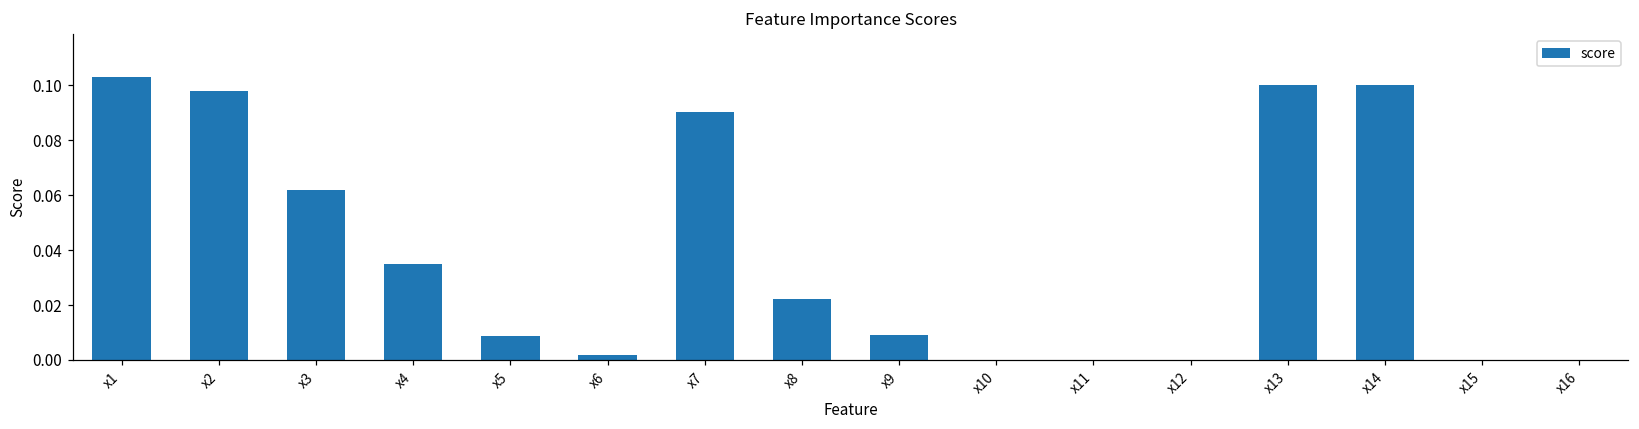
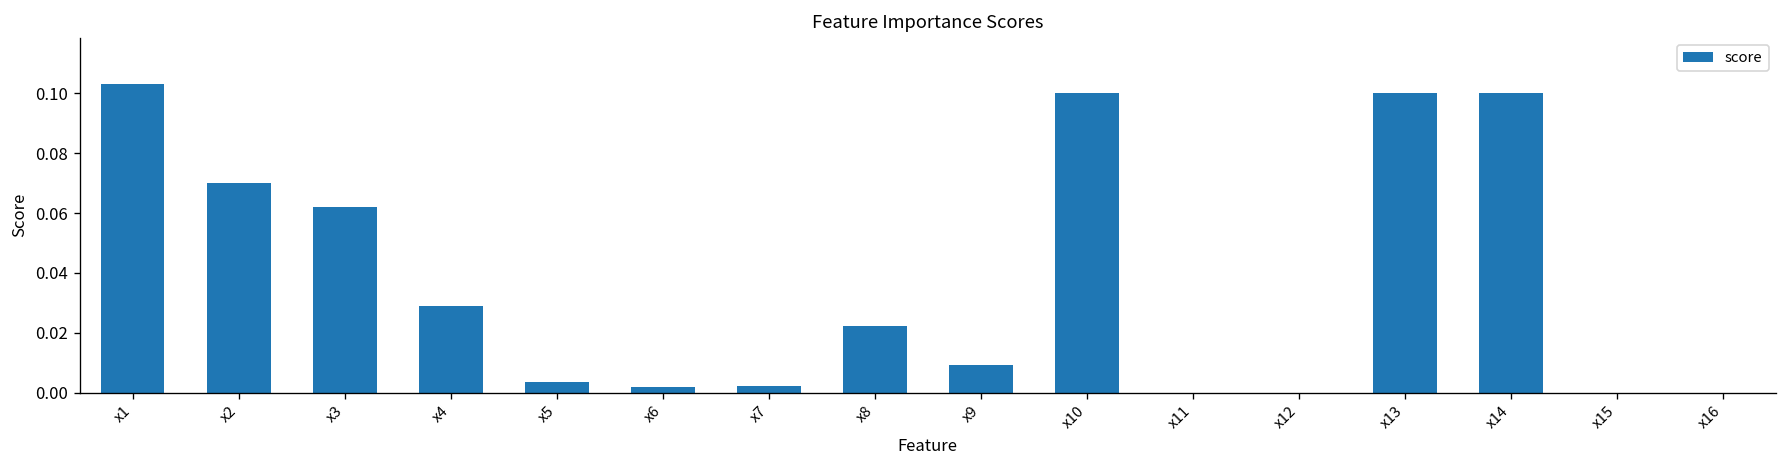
  {
    "x1": 0.103,
-   "x2": 0.098,
+   "x2": 0.070,
    "x3": 0.062,
-   "x4": 0.035,
-   "x5": 0.009,
+   "x4": 0.029,
+   "x5": 0.004,
    "x6": 0.002,
-   "x7": 0.090,
+   "x7": 0.002,
    "x8": 0.022,
    "x9": 0.009,
-   "x10": 0.0,
+   "x10": 0.1,
    "x11": 0.000,
    "x12": 0.000,
    "x13": 0.100,
    "x14": 0.100,
    "x15": 0.000,
    "x16": 0.000
  }
